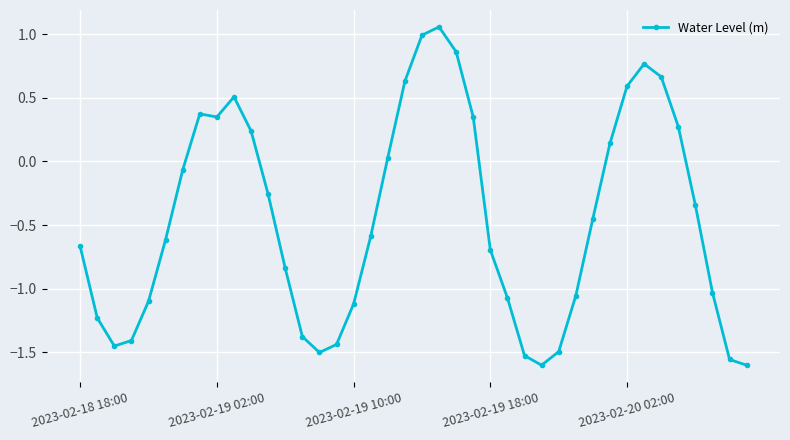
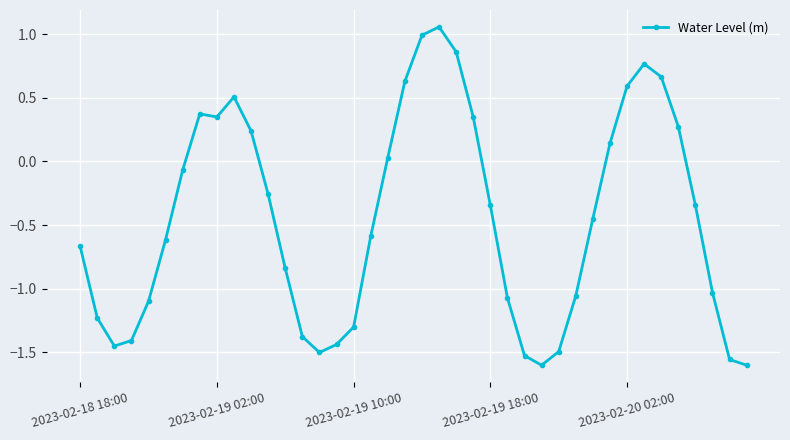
  {
    "2023-02-18 18:00": -0.67,
    "2023-02-19 02:00": 0.35,
-   "2023-02-19 10:00": -1.12,
-   "2023-02-19 18:00": -0.70,
+   "2023-02-19 10:00": -1.30,
+   "2023-02-19 18:00": -0.34,
    "2023-02-20 02:00": 0.59
  }
